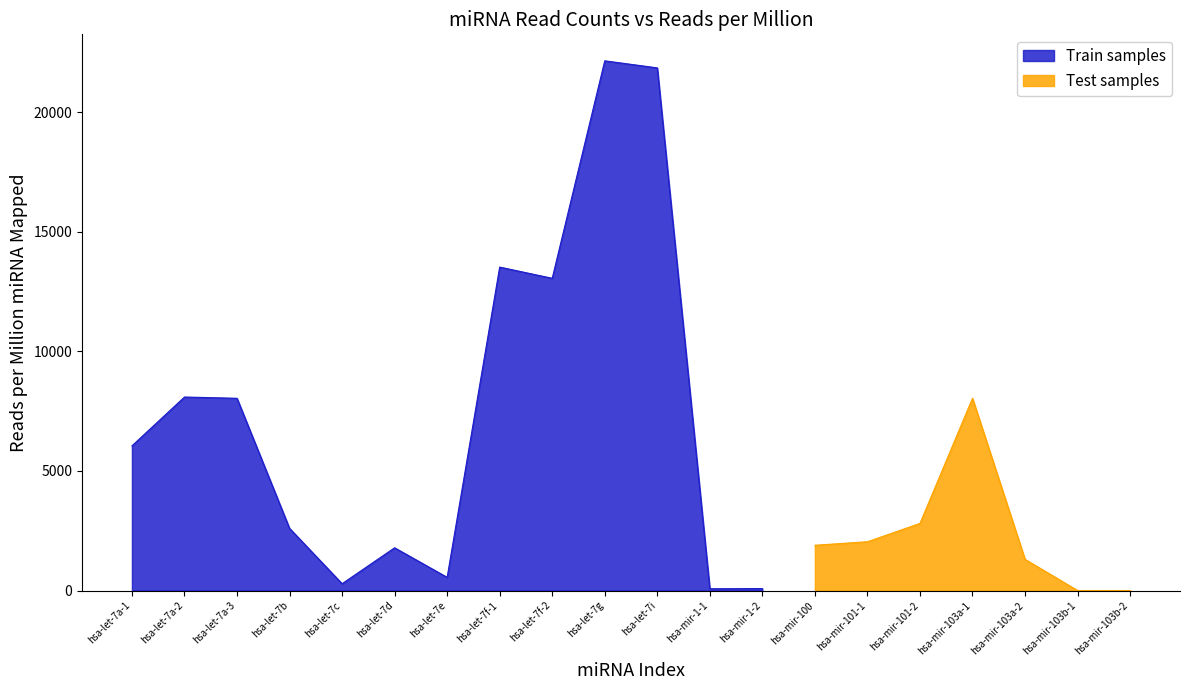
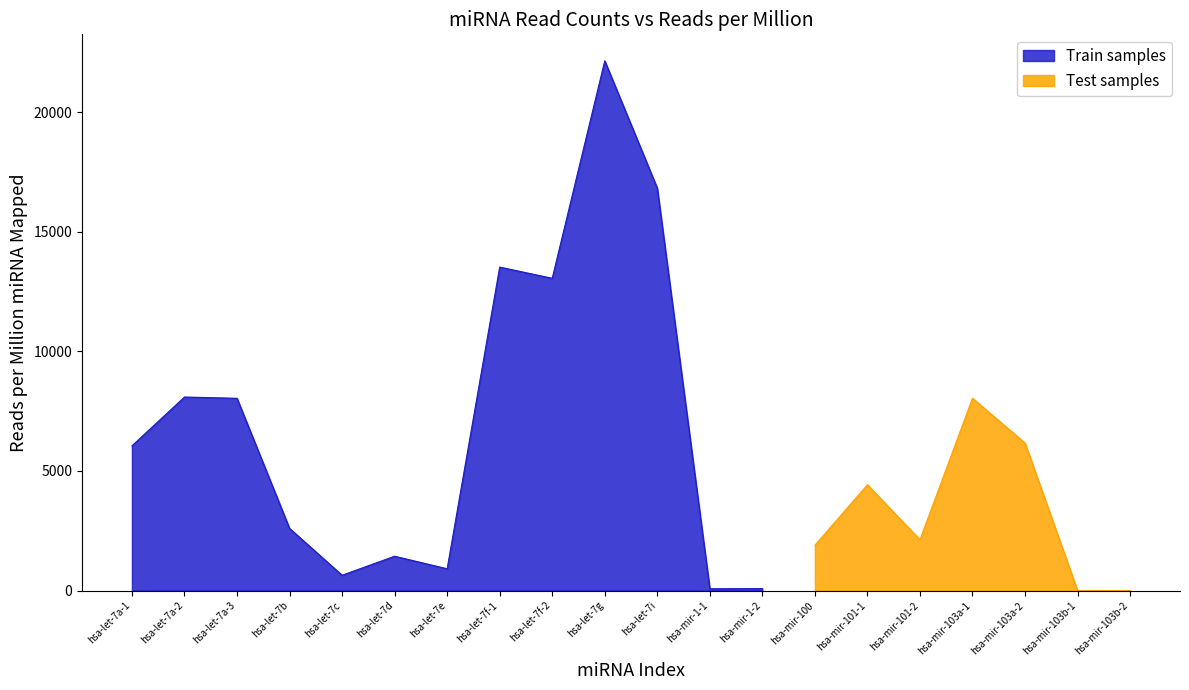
  {
    "Train samples": {
      "hsa-let-7a-1": 6000,
      "hsa-let-7a-2": 8100,
      "hsa-let-7a-3": 8000,
      "hsa-let-7b": 2600,
-     "hsa-let-7c": 300,
-     "hsa-let-7d": 1800,
-     "hsa-let-7e": 600,
+     "hsa-let-7c": 600,
+     "hsa-let-7d": 1400,
+     "hsa-let-7e": 900,
      "hsa-let-7f-1": 13500,
      "hsa-let-7f-2": 13100,
      "hsa-let-7g": 22200,
-     "hsa-let-7i": 21900,
+     "hsa-let-7i": 16800,
      "hsa-mir-1-1": 100,
      "hsa-mir-1-2": 100
    },
    "Test samples": {
      "hsa-mir-100": 1900,
-     "hsa-mir-101-1": 2000,
-     "hsa-mir-101-2": 2800,
+     "hsa-mir-101-1": 4400,
+     "hsa-mir-101-2": 2100,
      "hsa-mir-103a-1": 8000,
-     "hsa-mir-103a-2": 1300,
+     "hsa-mir-103a-2": 6200,
      "hsa-mir-103b-1": 0,
      "hsa-mir-103b-2": 0
    }
  }
